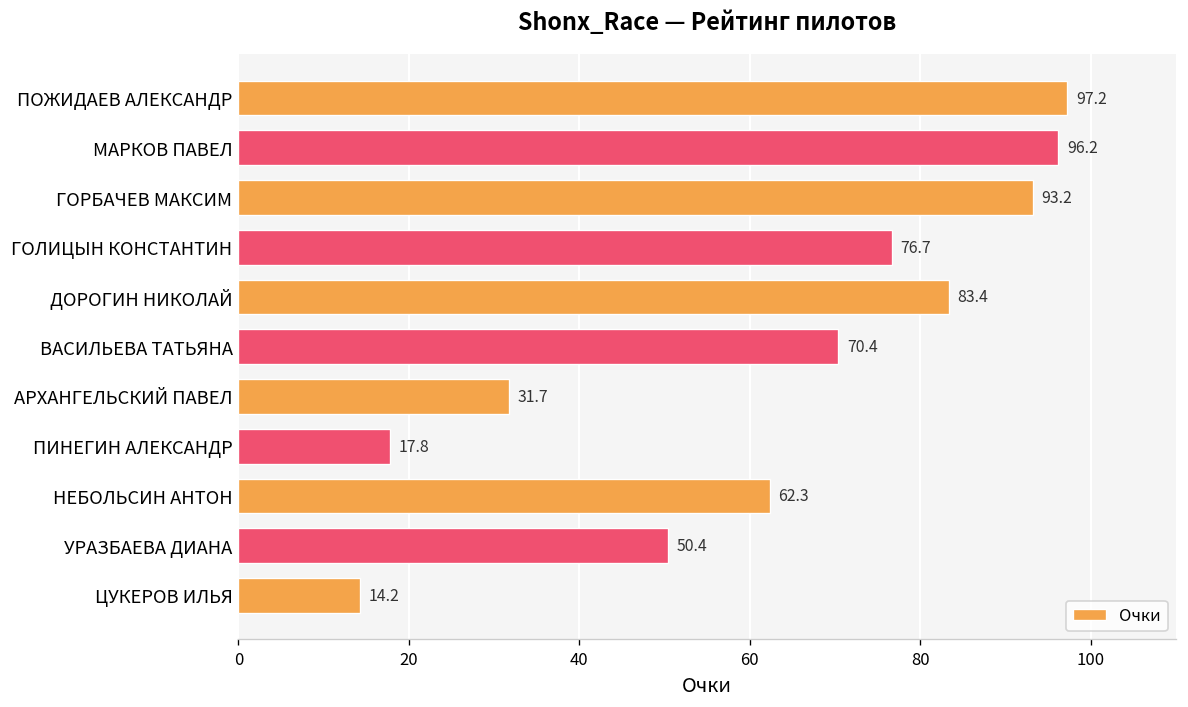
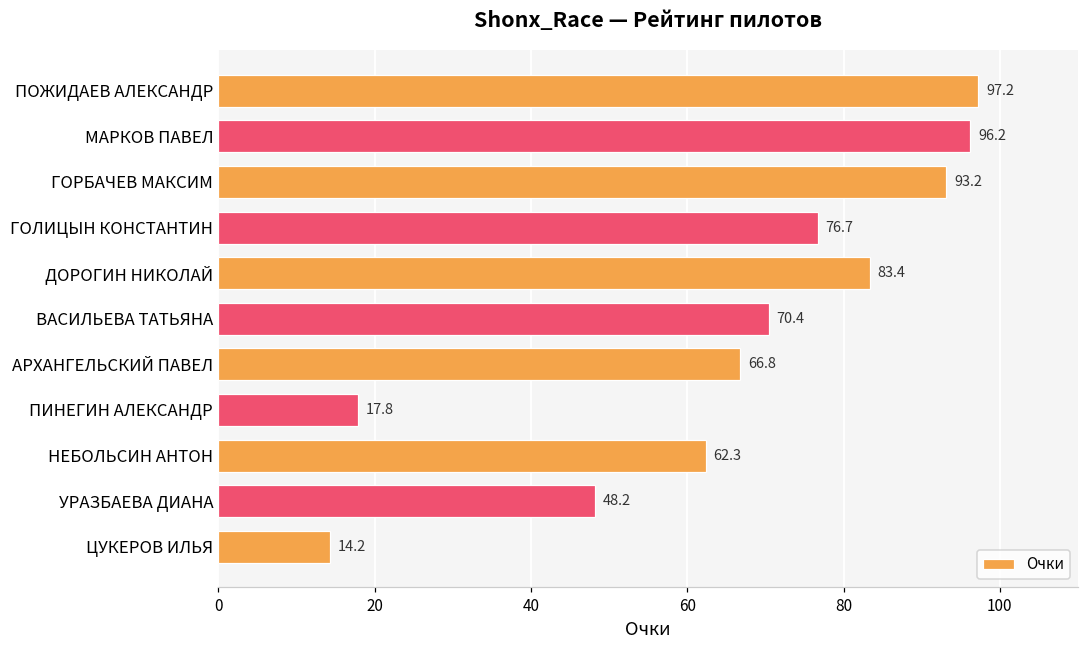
  {
    "ПОЖИДАЕВ АЛЕКСАНДР": 97.2,
    "МАРКОВ ПАВЕЛ": 96.2,
    "ГОРБАЧЕВ МАКСИМ": 93.2,
    "ГОЛИЦЫН КОНСТАНТИН": 76.7,
    "ДОРОГИН НИКОЛАЙ": 83.4,
    "ВАСИЛЬЕВА ТАТЬЯНА": 70.4,
-   "АРХАНГЕЛЬСКИЙ ПАВЕЛ": 31.7,
+   "АРХАНГЕЛЬСКИЙ ПАВЕЛ": 66.8,
    "ПИНЕГИН АЛЕКСАНДР": 17.8,
    "НЕБОЛЬСИН АНТОН": 62.3,
-   "УРАЗБАЕВА ДИАНА": 50.4,
+   "УРАЗБАЕВА ДИАНА": 48.2,
    "ЦУКЕРОВ ИЛЬЯ": 14.2
  }
